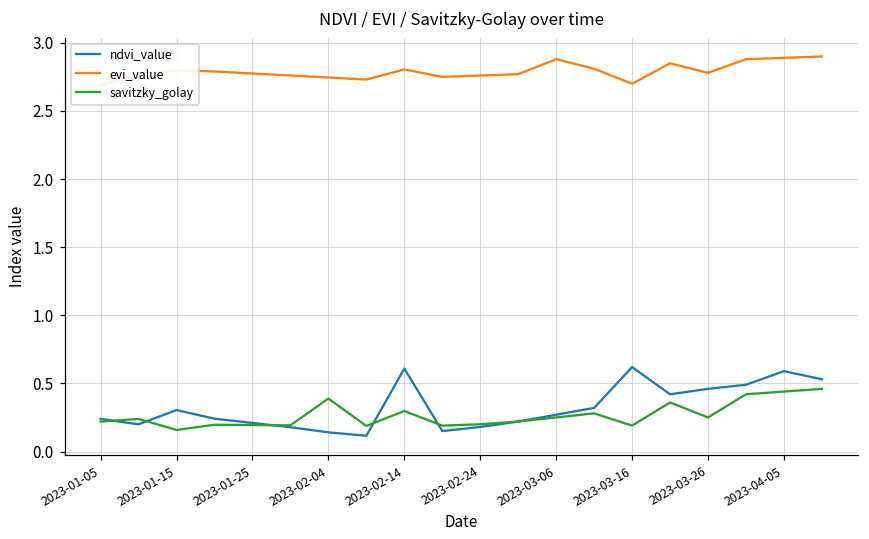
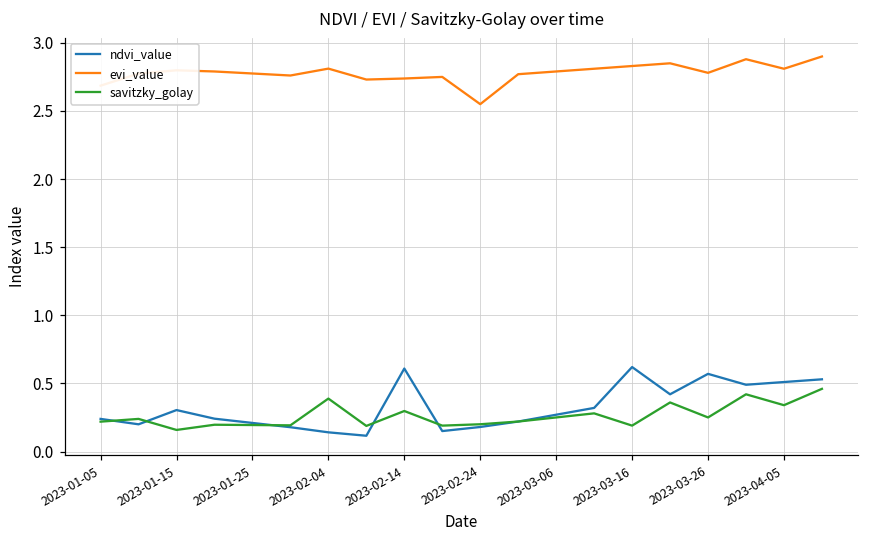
  {
    "ndvi_value": {
      "2023-01-15": 0.30,
      "2023-02-04": 0.14,
      "2023-02-14": 0.61,
      "2023-03-16": 0.62,
-     "2023-03-26": 0.46,
-     "2023-04-05": 0.59
+     "2023-03-26": 0.57,
+     "2023-04-05": 0.51
    },
    "evi_value": {
      "2023-01-25": 2.78,
-     "2023-02-04": 2.75,
-     "2023-02-14": 2.81,
-     "2023-02-24": 2.76,
-     "2023-03-06": 2.88,
-     "2023-03-16": 2.70,
+     "2023-02-04": 2.81,
+     "2023-02-14": 2.74,
+     "2023-02-24": 2.55,
+     "2023-03-06": 2.79,
+     "2023-03-16": 2.83,
      "2023-03-26": 2.78,
-     "2023-04-05": 2.89
+     "2023-04-05": 2.81
    },
    "savitzky_golay": {
      "2023-01-15": 0.16,
      "2023-02-04": 0.39,
      "2023-02-14": 0.30,
      "2023-03-16": 0.19,
      "2023-03-26": 0.25,
-     "2023-04-05": 0.44
+     "2023-04-05": 0.34
    }
  }
